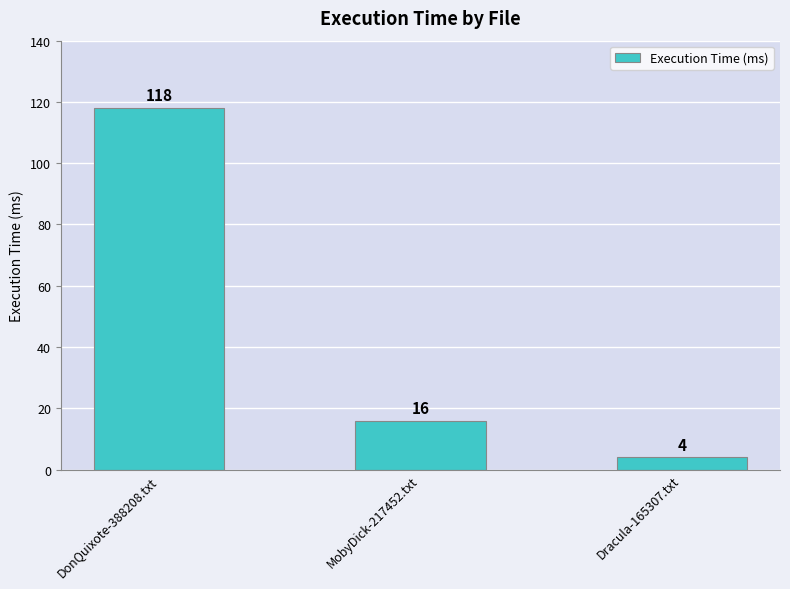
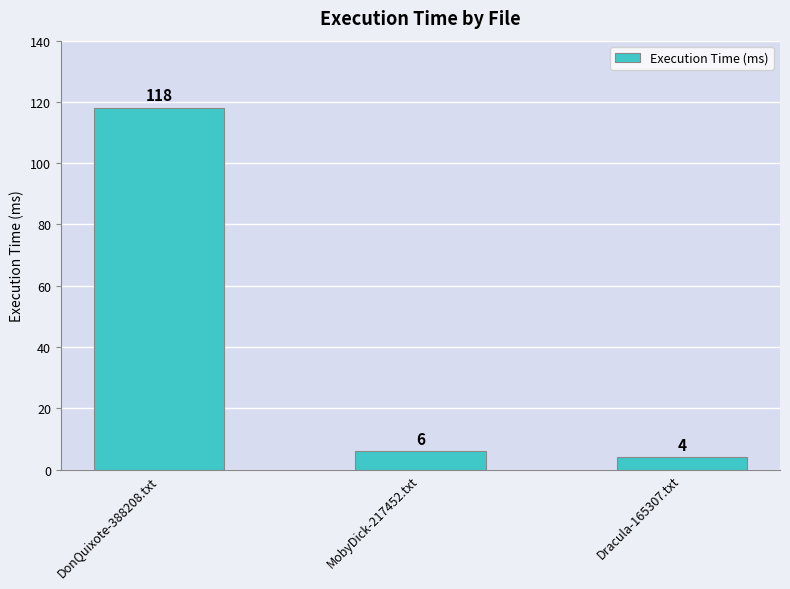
  {
    "DonQuixote-388208.txt": 118,
-   "MobyDick-217452.txt": 16,
+   "MobyDick-217452.txt": 6,
    "Dracula-165307.txt": 4
  }
